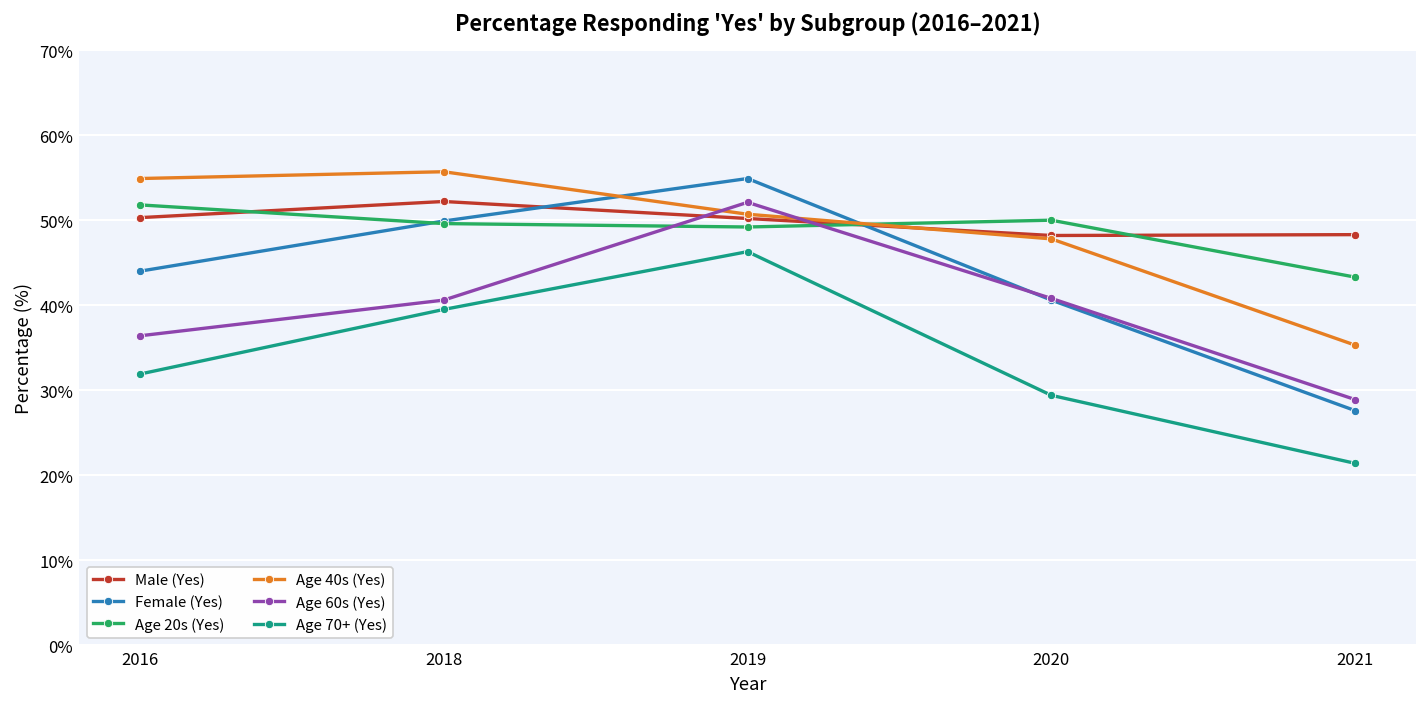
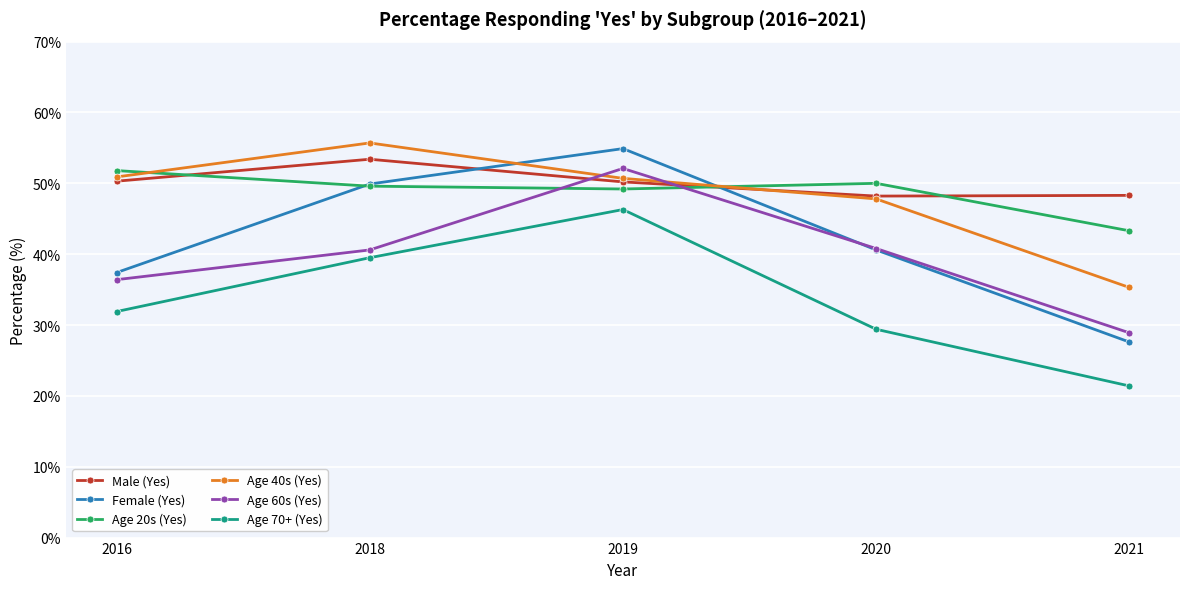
  {
    "Male (Yes)": {
      "2016": "50%",
-     "2018": "52%",
+     "2018": "53%",
      "2019": "50%",
      "2020": "48%",
      "2021": "48%"
    },
    "Female (Yes)": {
-     "2016": "44%",
+     "2016": "37%",
      "2019": "55%",
      "2021": "28%"
    },
    "Age 40s (Yes)": {
-     "2016": "55%",
+     "2016": "51%",
      "2018": "56%",
      "2019": "51%",
      "2020": "48%",
      "2021": "35%"
    },
    "Age 60s (Yes)": {
      "2016": "36%",
      "2018": "41%",
      "2019": "52%",
      "2021": "29%"
    }
  }
